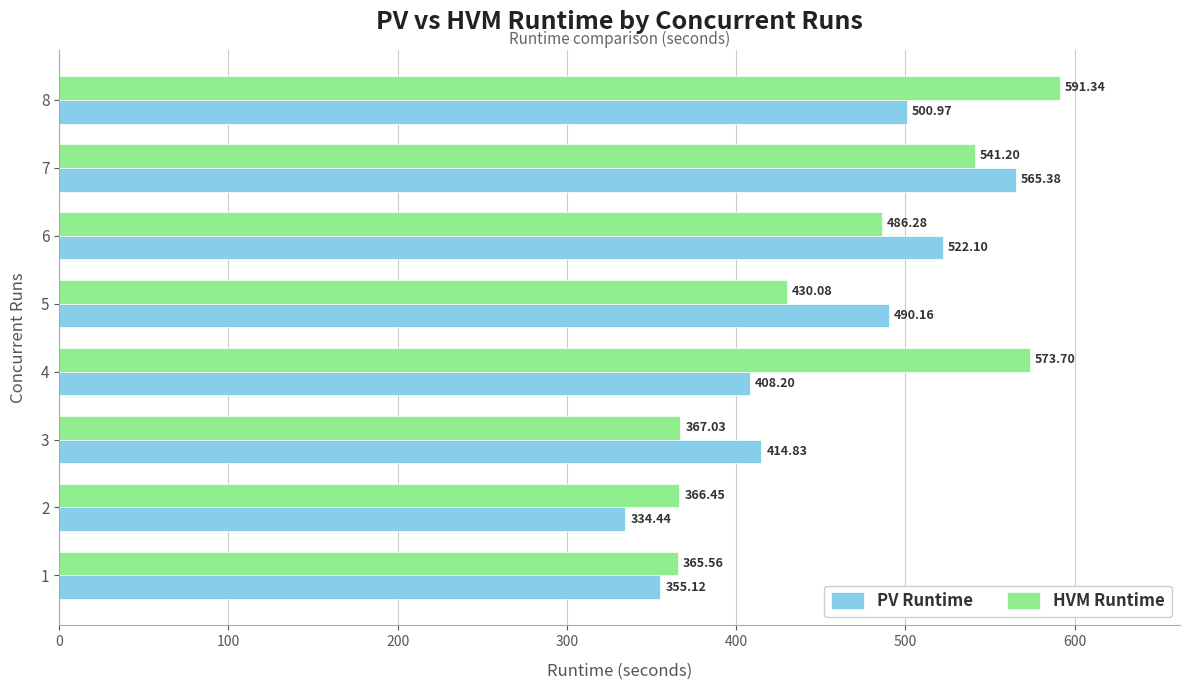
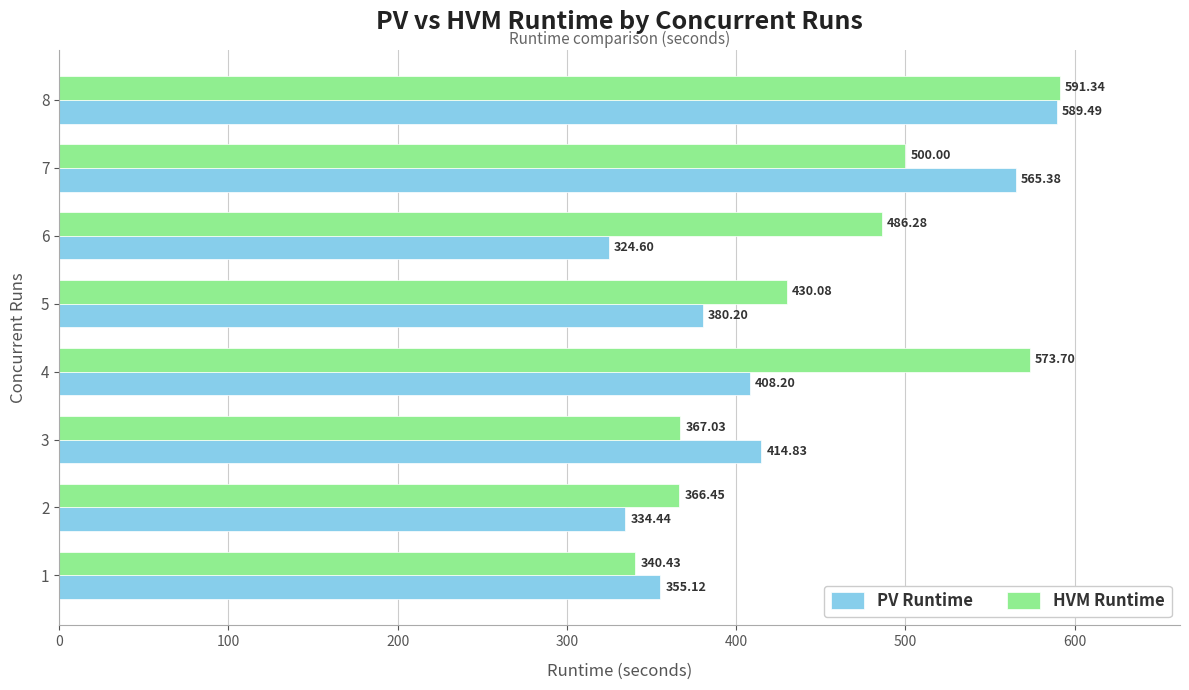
  {
    "PV Runtime": {
-     "8": 500.97,
+     "8": 589.49,
      "7": 565.38,
-     "6": 522.10,
-     "5": 490.16,
+     "6": 324.60,
+     "5": 380.20,
      "4": 408.20,
      "3": 414.83,
      "2": 334.44,
      "1": 355.12
    },
    "HVM Runtime": {
      "8": 591.34,
-     "7": 541.20,
+     "7": 500.00,
      "6": 486.28,
      "5": 430.08,
      "4": 573.70,
      "3": 367.03,
      "2": 366.45,
-     "1": 365.56
+     "1": 340.43
    }
  }
